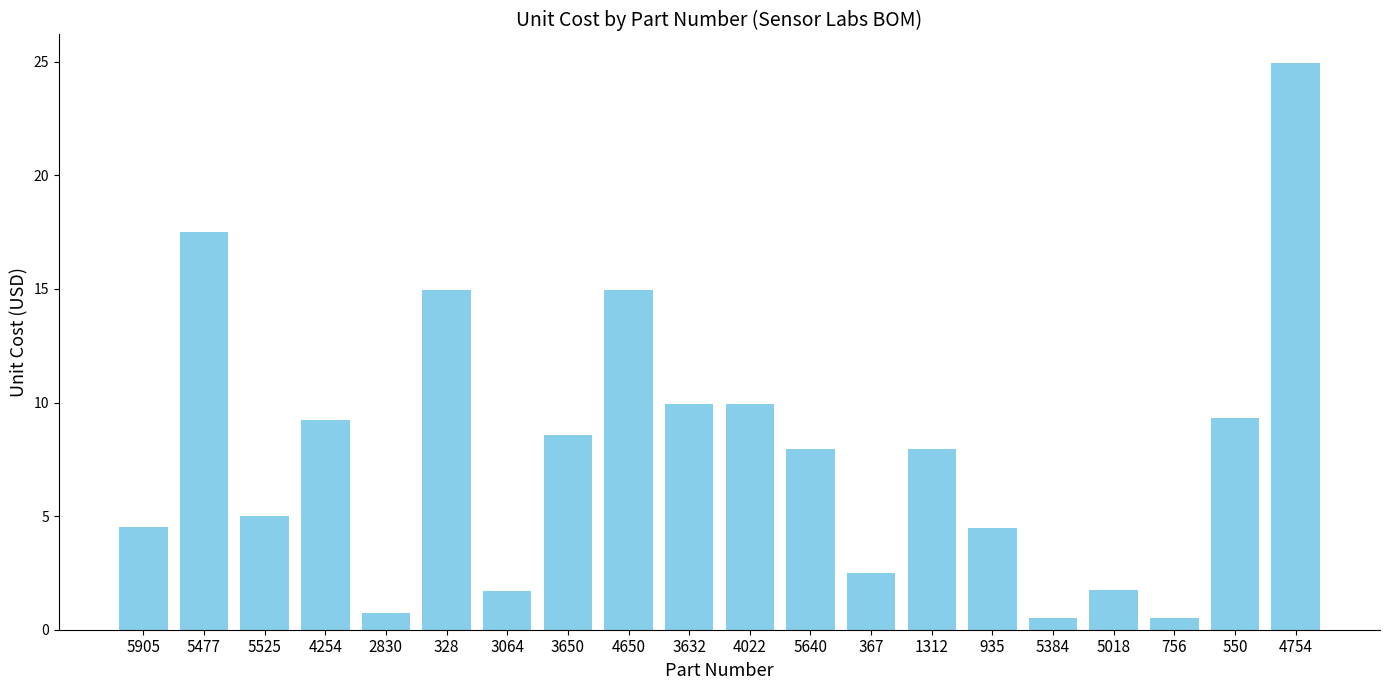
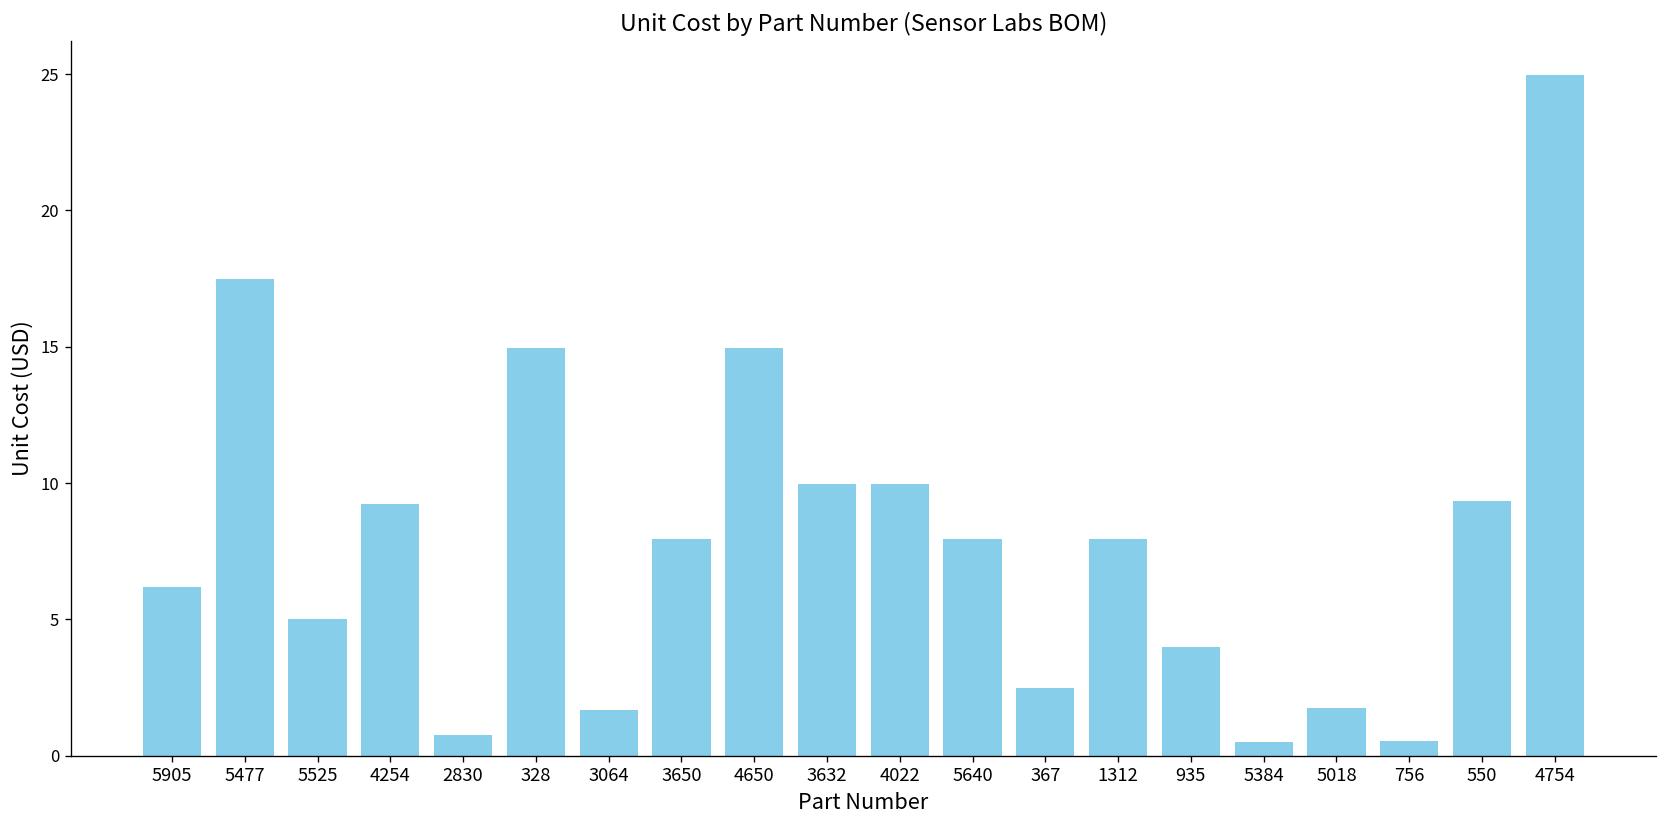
  {
-   "5905": 4.5,
+   "5905": 6.2,
    "5477": 17.5,
    "5525": 5.0,
    "4254": 9.2,
    "2830": 0.8,
    "328": 15.0,
    "3064": 1.7,
-   "3650": 8.6,
+   "3650": 8.0,
    "4650": 15.0,
    "3632": 10.0,
    "4022": 10.0,
    "5640": 8.0,
    "367": 2.5,
    "1312": 8.0,
-   "935": 4.5,
+   "935": 4.0,
    "5384": 0.5,
    "5018": 1.8,
    "756": 0.5,
    "550": 9.3,
    "4754": 25.0
  }
